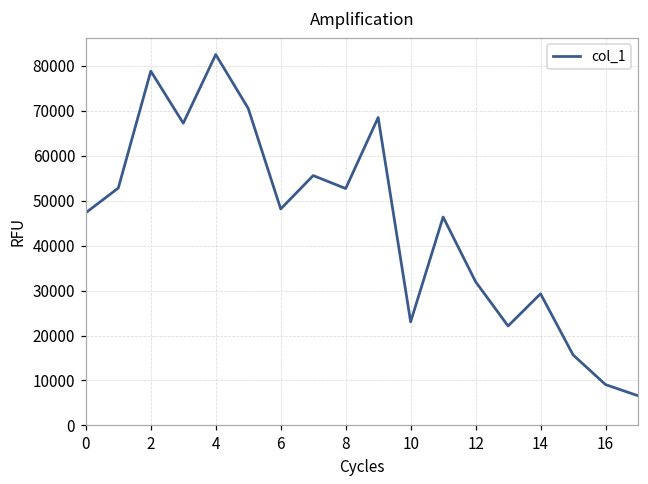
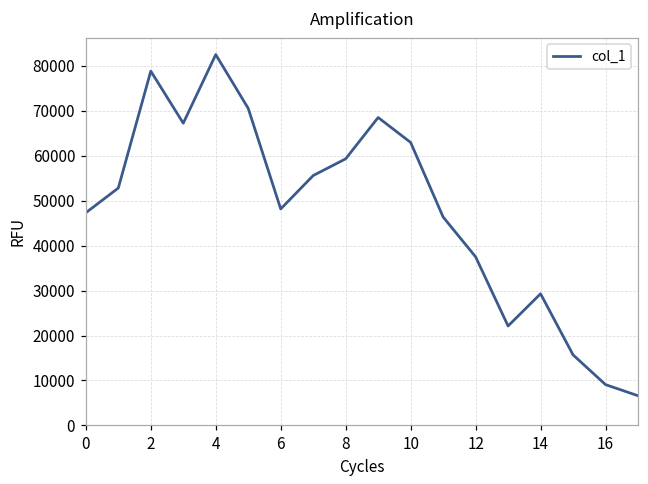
  {
    "0": 47000,
    "2": 79000,
    "4": 83000,
    "6": 48000,
-   "8": 53000,
-   "10": 23000,
-   "12": 32000,
+   "8": 59000,
+   "10": 63000,
+   "12": 38000,
    "14": 29000,
    "16": 9000
  }
